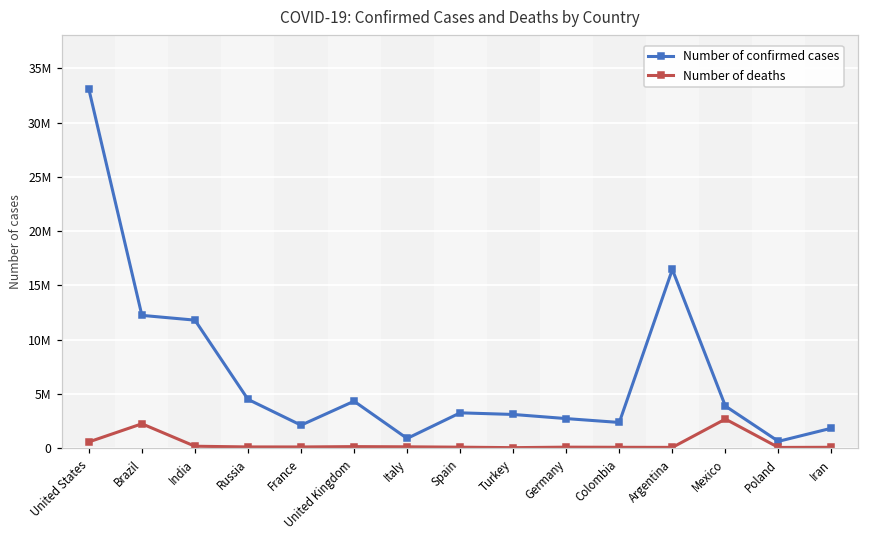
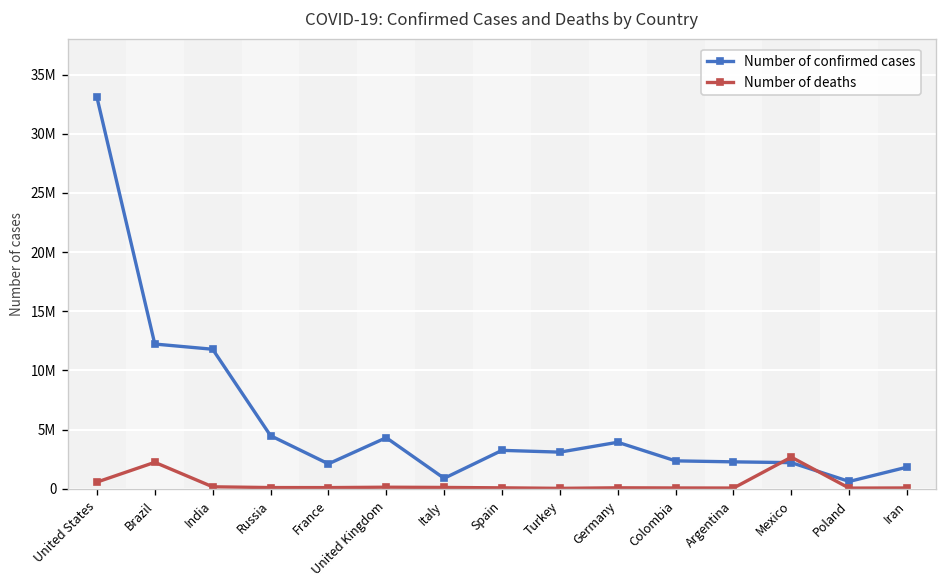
  {
    "Number of confirmed cases": {
      "United States": 33000000,
      "Brazil": 12000000,
      "India": 12000000,
      "Russia": 4000000,
      "France": 2000000,
      "United Kingdom": 4000000,
      "Italy": 1000000,
      "Spain": 3000000,
      "Turkey": 3000000,
-     "Germany": 3000000,
+     "Germany": 4000000,
      "Colombia": 2000000,
-     "Argentina": 16000000,
-     "Mexico": 4000000,
+     "Argentina": 2000000,
+     "Mexico": 2000000,
      "Poland": 1000000,
      "Iran": 2000000
    },
    "Number of deaths": {
      "United States": 1000000,
      "Brazil": 2000000,
      "India": 0,
      "Russia": 0,
      "France": 0,
      "United Kingdom": 0,
      "Italy": 0,
      "Spain": 0,
      "Turkey": 0,
      "Germany": 0,
      "Colombia": 0,
      "Argentina": 0,
      "Mexico": 3000000,
      "Poland": 0,
      "Iran": 0
    }
  }
